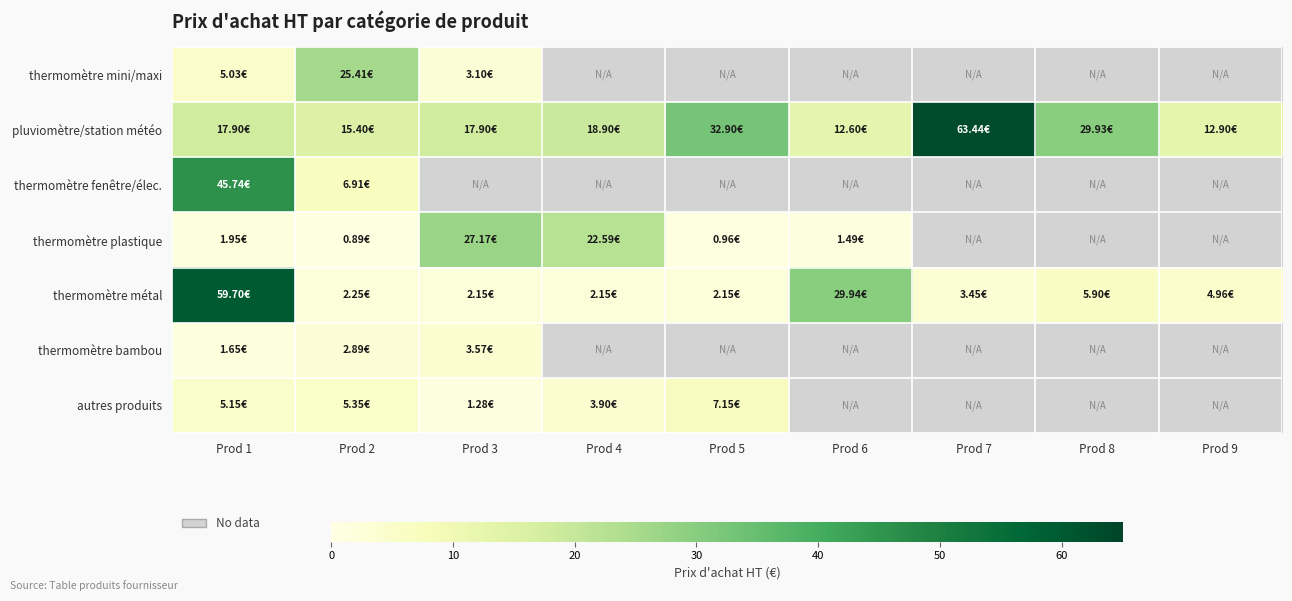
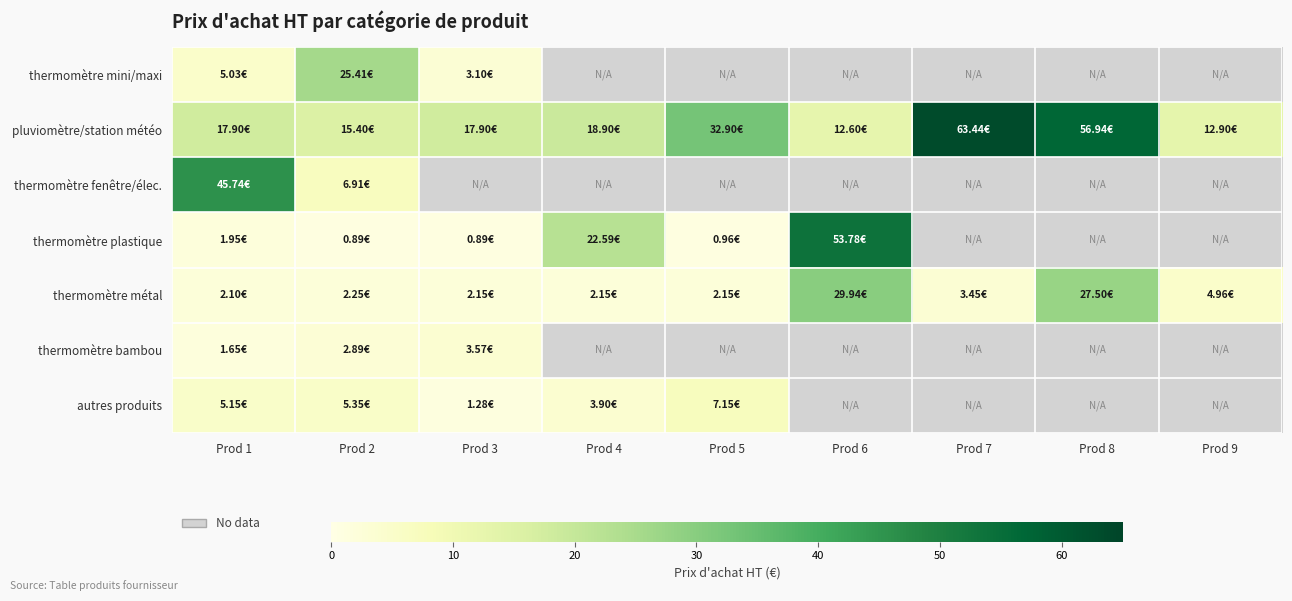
  {
    "thermomètre mini/maxi": {
      "Prod 1": "5.03€",
      "Prod 2": "25.41€",
      "Prod 3": "3.10€"
    },
    "pluviomètre/station météo": {
      "Prod 1": "17.90€",
      "Prod 2": "15.40€",
      "Prod 3": "17.90€",
      "Prod 4": "18.90€",
      "Prod 5": "32.90€",
      "Prod 6": "12.60€",
      "Prod 7": "63.44€",
-     "Prod 8": "29.93€",
+     "Prod 8": "56.94€",
      "Prod 9": "12.90€"
    },
    "thermomètre fenêtre/élec.": {
      "Prod 1": "45.74€",
      "Prod 2": "6.91€"
    },
    "thermomètre plastique": {
      "Prod 1": "1.95€",
      "Prod 2": "0.89€",
-     "Prod 3": "27.17€",
+     "Prod 3": "0.89€",
      "Prod 4": "22.59€",
      "Prod 5": "0.96€",
-     "Prod 6": "1.49€"
+     "Prod 6": "53.78€"
    },
    "thermomètre métal": {
-     "Prod 1": "59.70€",
+     "Prod 1": "2.10€",
      "Prod 2": "2.25€",
      "Prod 3": "2.15€",
      "Prod 4": "2.15€",
      "Prod 5": "2.15€",
      "Prod 6": "29.94€",
      "Prod 7": "3.45€",
-     "Prod 8": "5.90€",
+     "Prod 8": "27.50€",
      "Prod 9": "4.96€"
    },
    "thermomètre bambou": {
      "Prod 1": "1.65€",
      "Prod 2": "2.89€",
      "Prod 3": "3.57€"
    },
    "autres produits": {
      "Prod 1": "5.15€",
      "Prod 2": "5.35€",
      "Prod 3": "1.28€",
      "Prod 4": "3.90€",
      "Prod 5": "7.15€"
    }
  }
